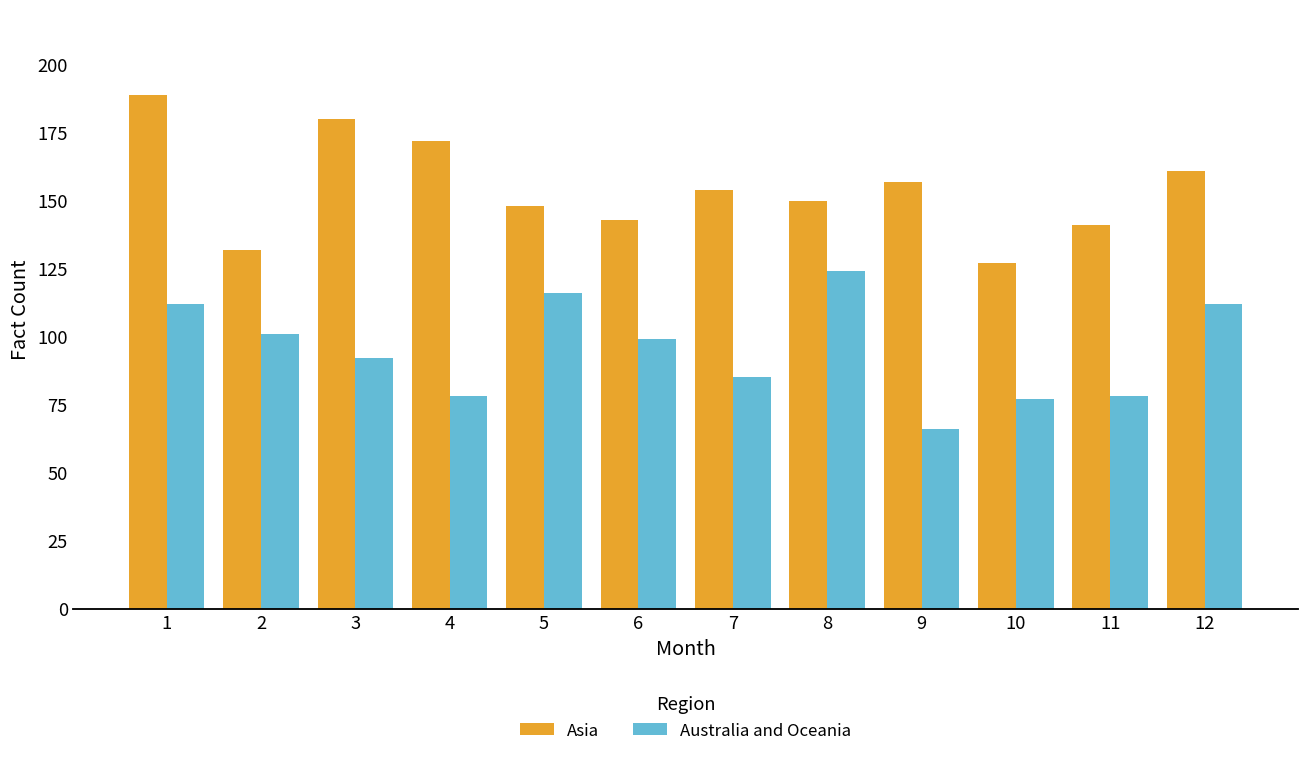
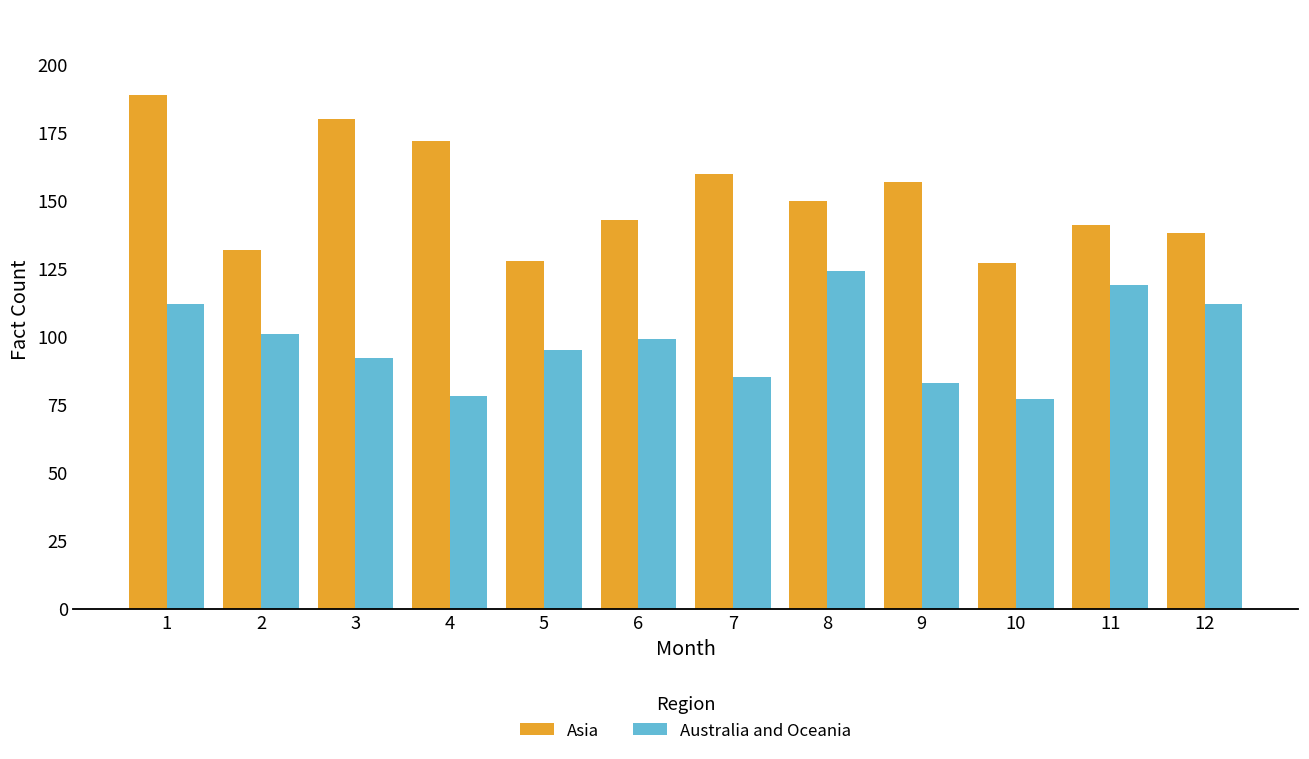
  {
    "Asia": {
      "1": 189,
      "2": 132,
      "3": 180,
      "4": 172,
-     "5": 148,
+     "5": 128,
      "6": 143,
-     "7": 154,
+     "7": 160,
      "8": 150,
      "9": 157,
      "10": 127,
      "11": 141,
-     "12": 161
+     "12": 138
    },
    "Australia and Oceania": {
      "1": 112,
      "2": 101,
      "3": 92,
      "4": 78,
-     "5": 116,
+     "5": 95,
      "6": 99,
      "7": 85,
      "8": 124,
-     "9": 66,
+     "9": 83,
      "10": 77,
-     "11": 78,
+     "11": 119,
      "12": 112
    }
  }
